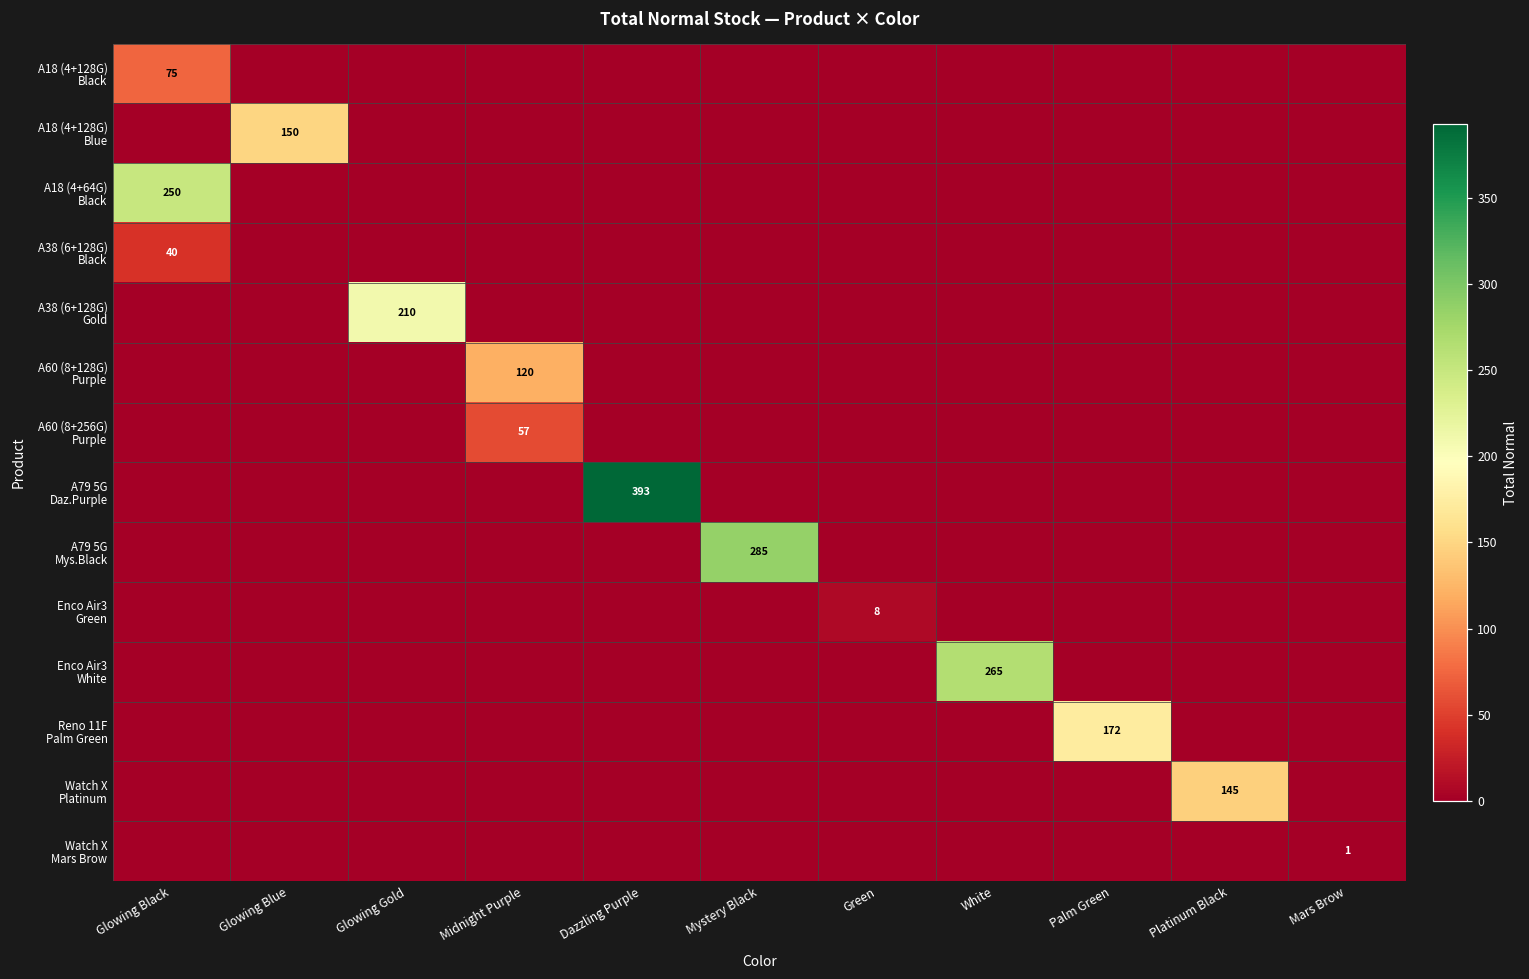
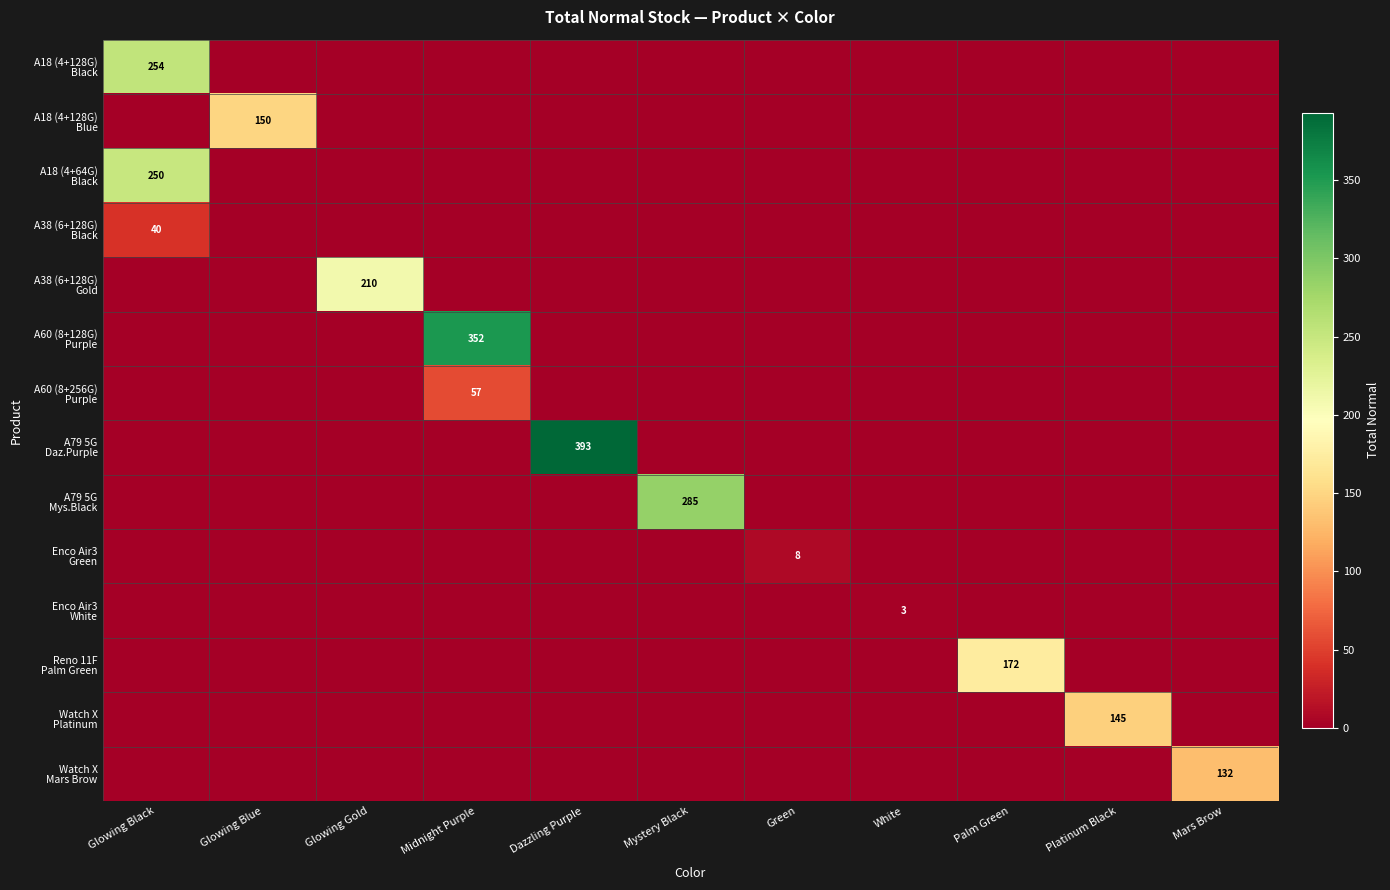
  {
    "A18 (4+128G) Black": {
-     "Glowing Black": 75
+     "Glowing Black": 254
    },
    "A18 (4+128G) Blue": {
      "Glowing Blue": 150
    },
    "A18 (4+64G) Black": {
      "Glowing Black": 250
    },
    "A38 (6+128G) Black": {
      "Glowing Black": 40
    },
    "A38 (6+128G) Gold": {
      "Glowing Gold": 210
    },
    "A60 (8+128G) Purple": {
-     "Midnight Purple": 120
+     "Midnight Purple": 352
    },
    "A60 (8+256G) Purple": {
      "Midnight Purple": 57
    },
    "A79 5G Daz.Purple": {
      "Dazzling Purple": 393
    },
    "A79 5G Mys.Black": {
      "Mystery Black": 285
    },
    "Enco Air3 Green": {
      "Green": 8
    },
    "Enco Air3 White": {
-     "White": 265
+     "White": 3
    },
    "Reno 11F Palm Green": {
      "Palm Green": 172
    },
    "Watch X Platinum": {
      "Platinum Black": 145
    },
    "Watch X Mars Brow": {
-     "Mars Brow": 1
+     "Mars Brow": 132
    }
  }
